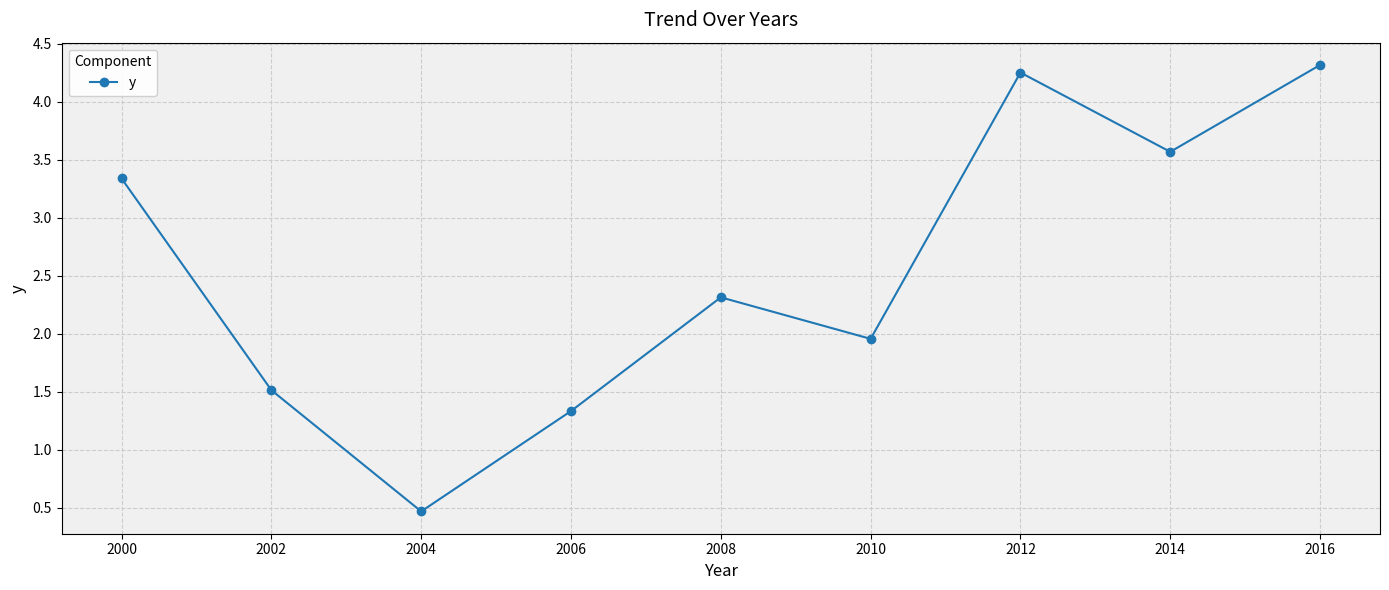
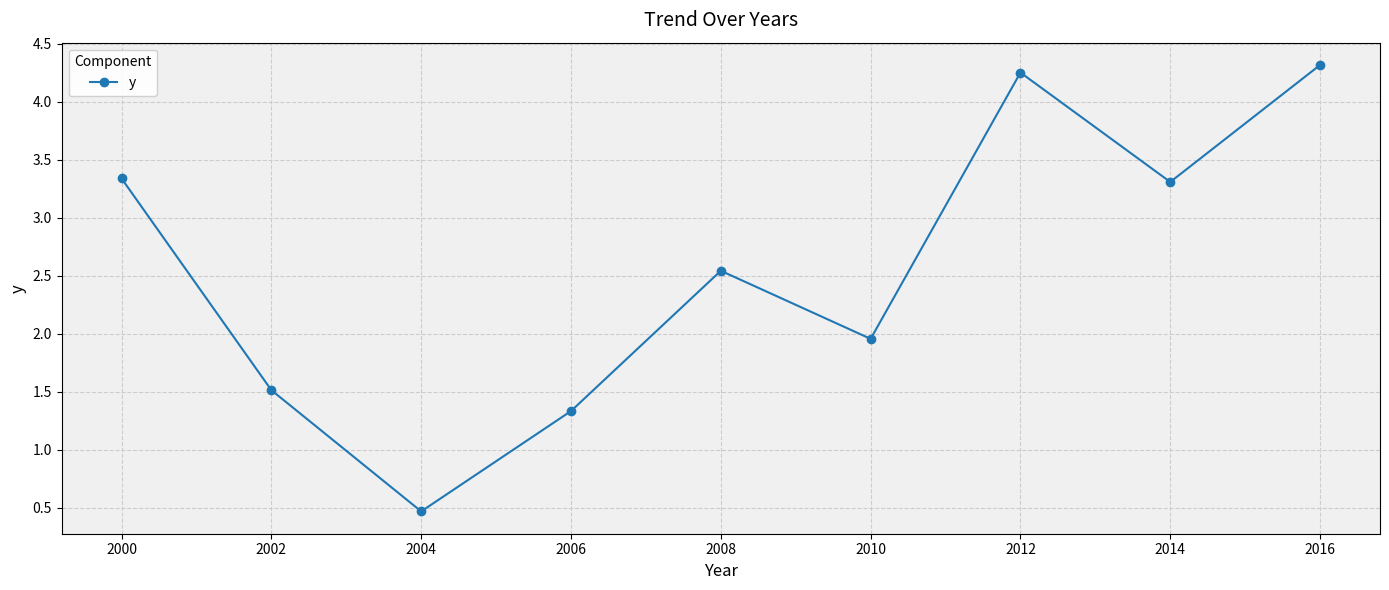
  {
    "2000": 3.34,
    "2002": 1.52,
    "2004": 0.47,
    "2006": 1.34,
-   "2008": 2.32,
+   "2008": 2.54,
    "2010": 1.96,
    "2012": 4.25,
-   "2014": 3.57,
+   "2014": 3.31,
    "2016": 4.32
  }
